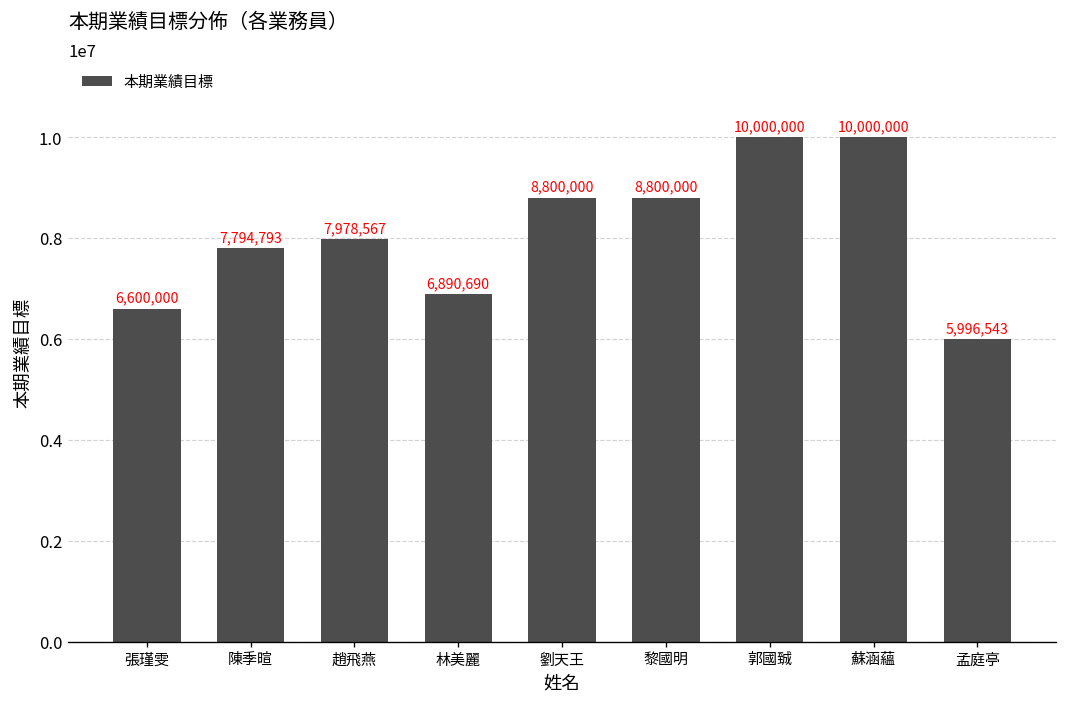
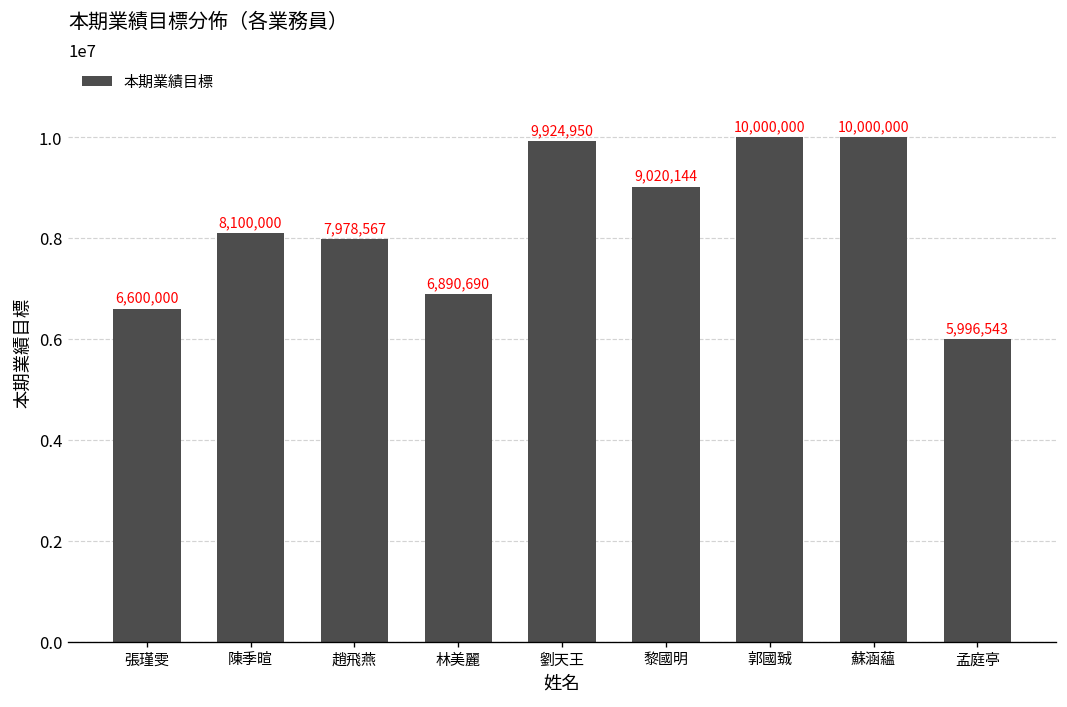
  {
    "張瑾雯": "6,600,000",
-   "陳季暄": "7,794,793",
+   "陳季暄": "8,100,000",
    "趙飛燕": "7,978,567",
    "林美麗": "6,890,690",
-   "劉天王": "8,800,000",
-   "黎國明": "8,800,000",
+   "劉天王": "9,924,950",
+   "黎國明": "9,020,144",
    "郭國臹": "10,000,000",
    "蘇涵蘊": "10,000,000",
    "孟庭亭": "5,996,543"
  }
